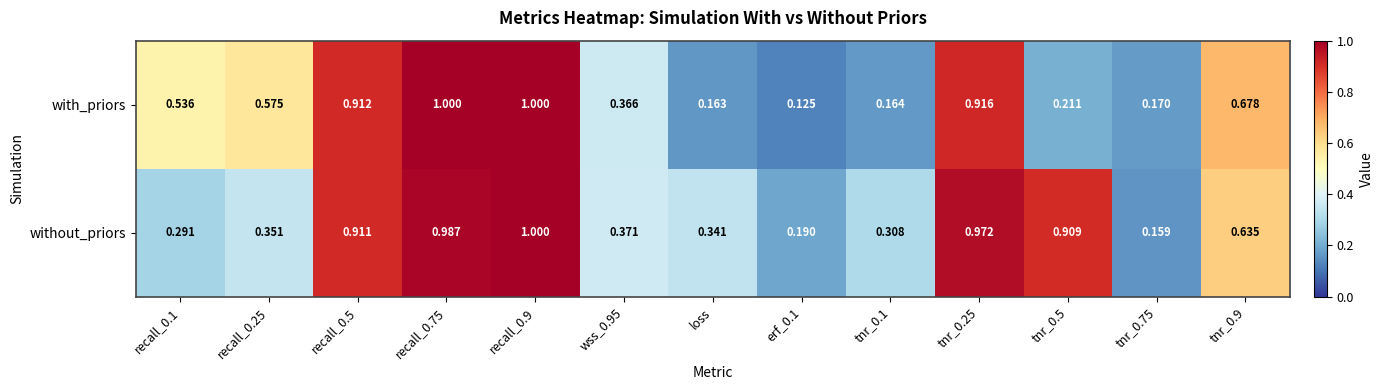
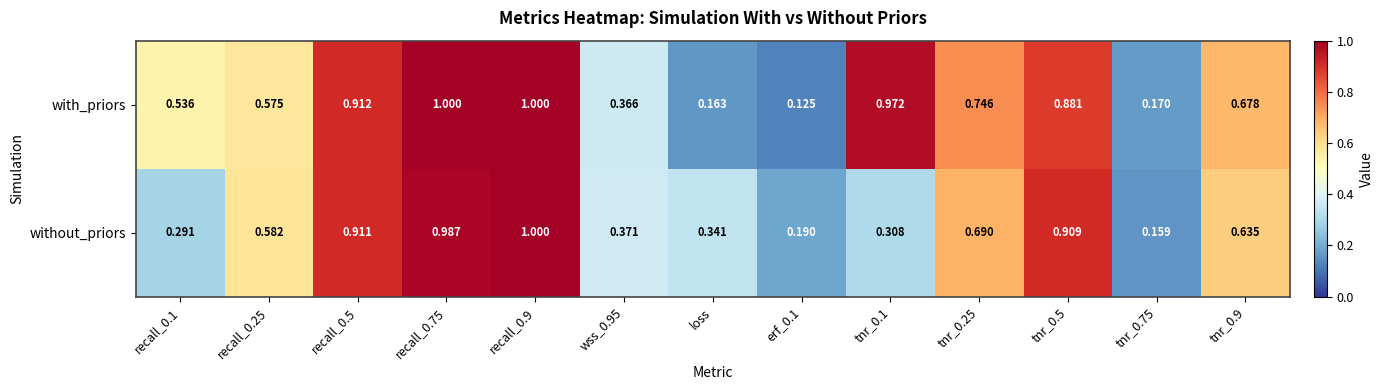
  {
    "with_priors": {
      "recall_0.1": 0.536,
      "recall_0.25": 0.575,
      "recall_0.5": 0.912,
      "recall_0.75": 1.000,
      "recall_0.9": 1.000,
      "wss_0.95": 0.366,
      "loss": 0.163,
      "erf_0.1": 0.125,
-     "tnr_0.1": 0.164,
-     "tnr_0.25": 0.916,
-     "tnr_0.5": 0.211,
+     "tnr_0.1": 0.972,
+     "tnr_0.25": 0.746,
+     "tnr_0.5": 0.881,
      "tnr_0.75": 0.170,
      "tnr_0.9": 0.678
    },
    "without_priors": {
      "recall_0.1": 0.291,
-     "recall_0.25": 0.351,
+     "recall_0.25": 0.582,
      "recall_0.5": 0.911,
      "recall_0.75": 0.987,
      "recall_0.9": 1.000,
      "wss_0.95": 0.371,
      "loss": 0.341,
      "erf_0.1": 0.190,
      "tnr_0.1": 0.308,
-     "tnr_0.25": 0.972,
+     "tnr_0.25": 0.690,
      "tnr_0.5": 0.909,
      "tnr_0.75": 0.159,
      "tnr_0.9": 0.635
    }
  }
